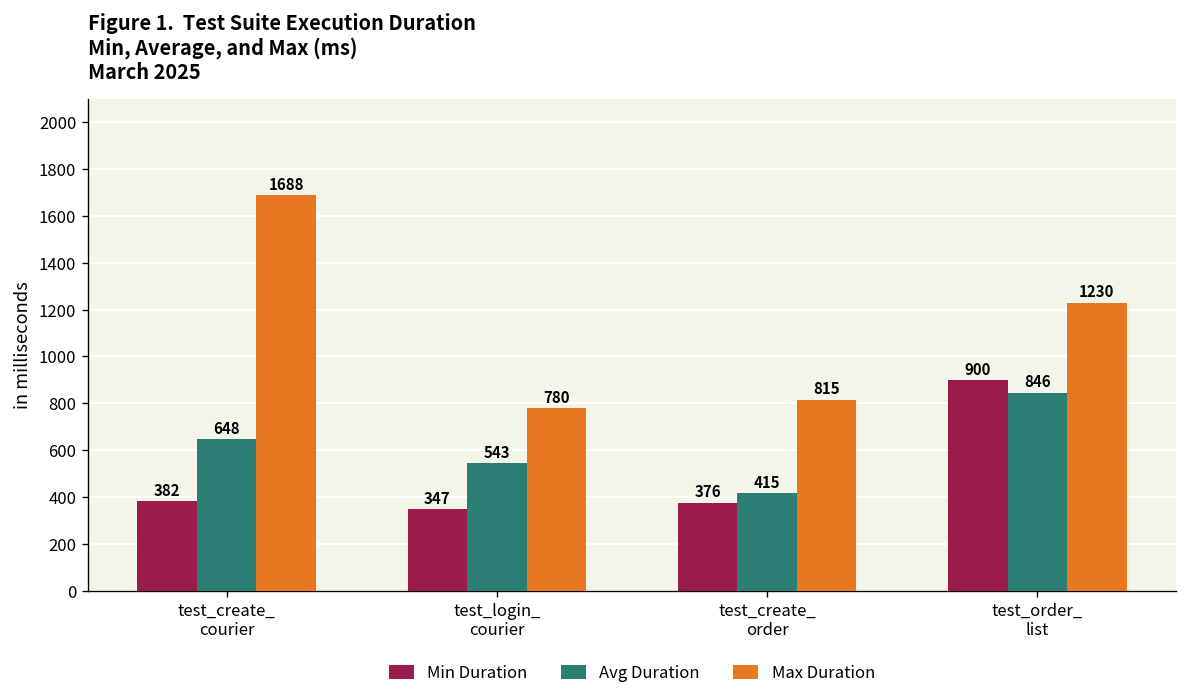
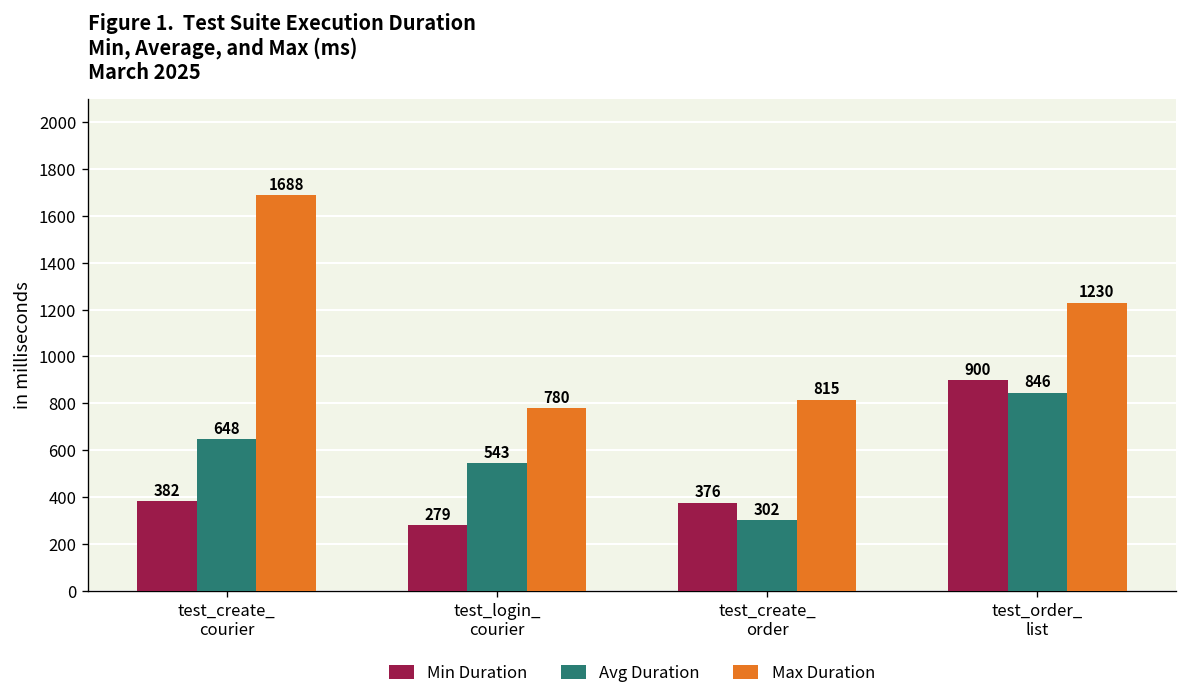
  {
    "Min Duration": {
      "test_create_ courier": 382,
-     "test_login_ courier": 347,
+     "test_login_ courier": 279,
      "test_create_ order": 376,
      "test_order_ list": 900
    },
    "Avg Duration": {
      "test_create_ courier": 648,
      "test_login_ courier": 543,
-     "test_create_ order": 415,
+     "test_create_ order": 302,
      "test_order_ list": 846
    },
    "Max Duration": {
      "test_create_ courier": 1688,
      "test_login_ courier": 780,
      "test_create_ order": 815,
      "test_order_ list": 1230
    }
  }
